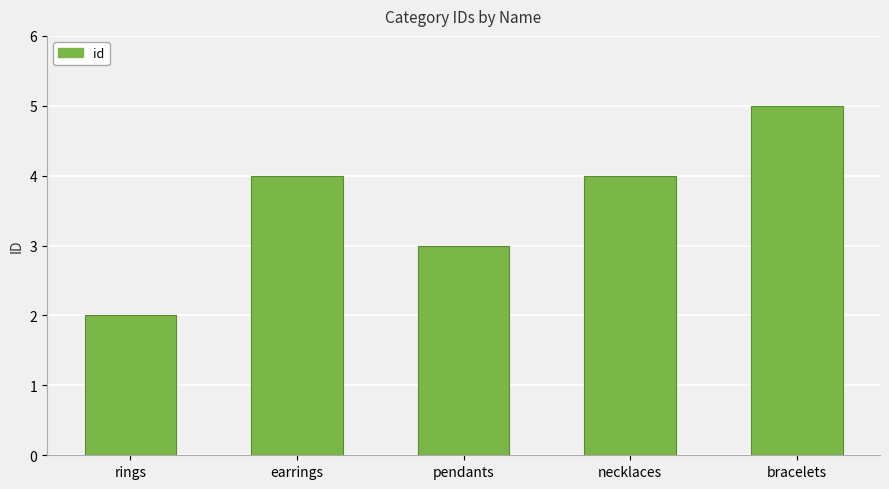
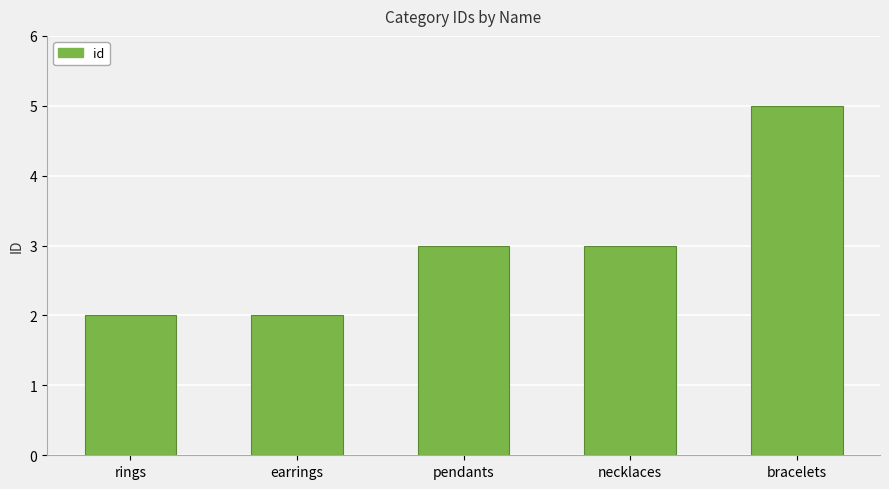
  {
    "rings": 2,
-   "earrings": 4,
+   "earrings": 2,
    "pendants": 3,
-   "necklaces": 4,
+   "necklaces": 3,
    "bracelets": 5
  }
